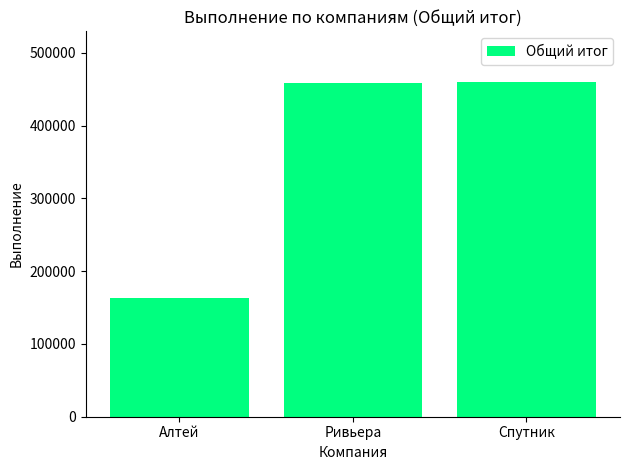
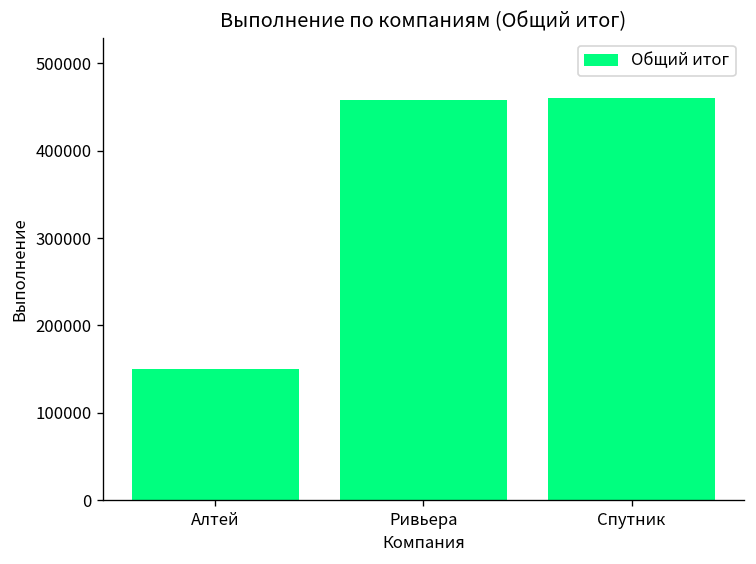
  {
-   "Алтей": 160000,
+   "Алтей": 150000,
    "Ривьера": 460000,
    "Спутник": 460000
  }
